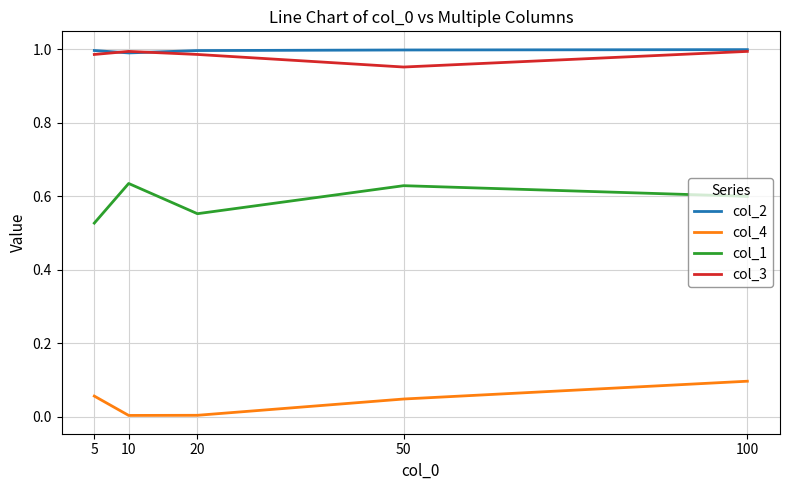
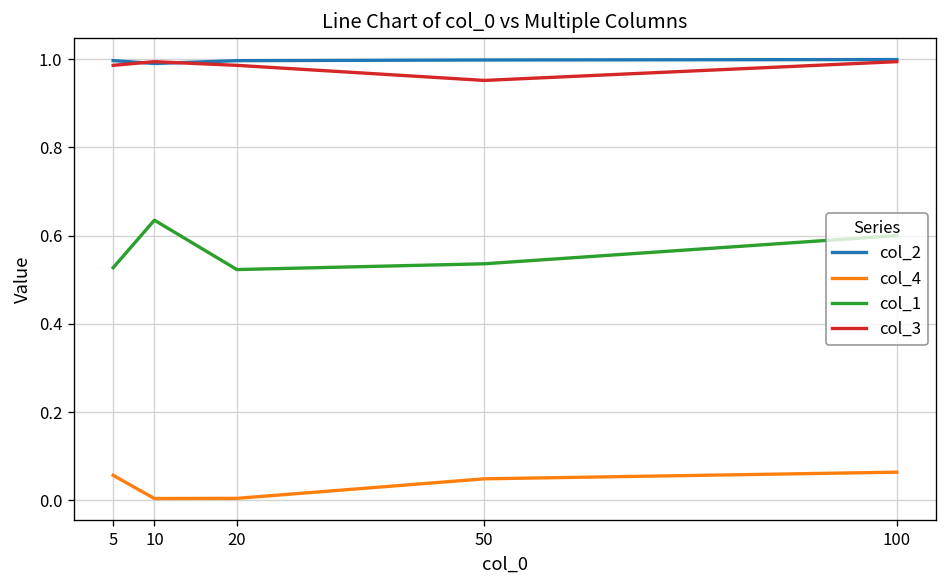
  {
    "col_2": {
      "5": 1.00,
      "20": 1.00,
      "50": 1.00
    },
    "col_4": {
      "5": 0.06,
      "10": 0.00,
      "20": 0.00,
      "50": 0.05,
-     "100": 0.10
+     "100": 0.06
    },
    "col_1": {
      "5": 0.53,
      "10": 0.63,
-     "20": 0.55,
-     "50": 0.63
+     "20": 0.52,
+     "50": 0.54
    },
    "col_3": {
      "5": 0.99,
      "20": 0.99,
      "50": 0.95
    }
  }
